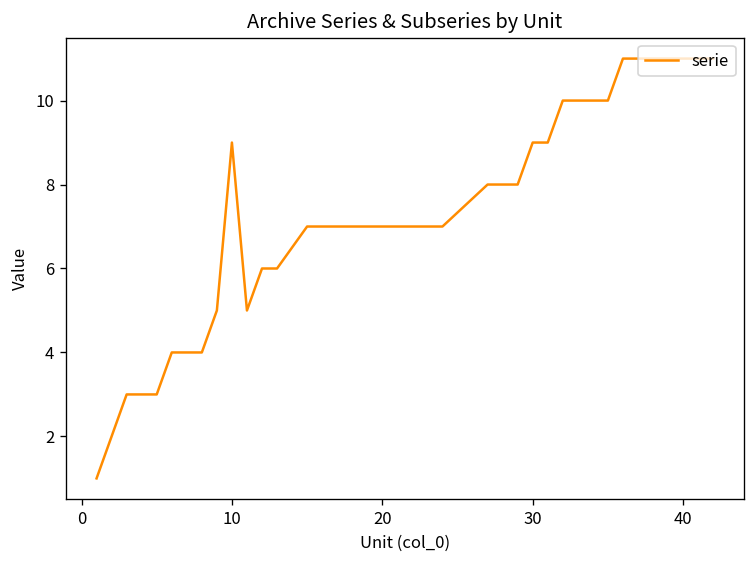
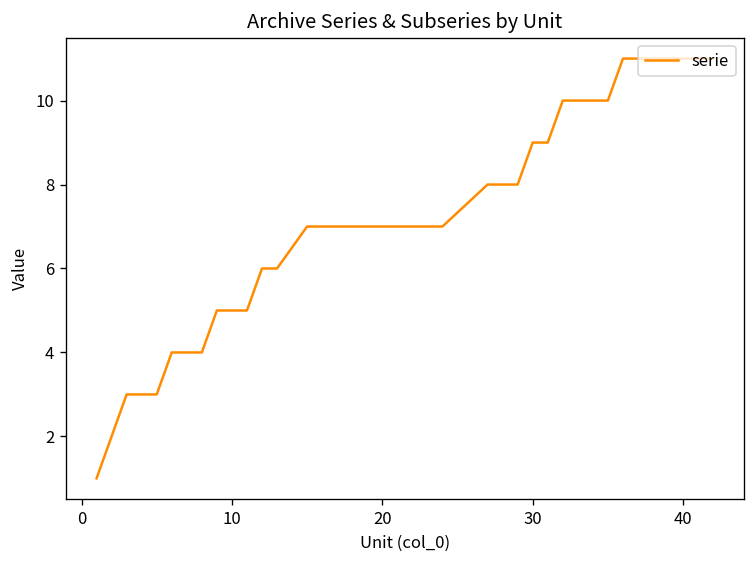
  {
-   "10": 9,
+   "10": 5,
    "20": 7,
    "30": 9
  }
